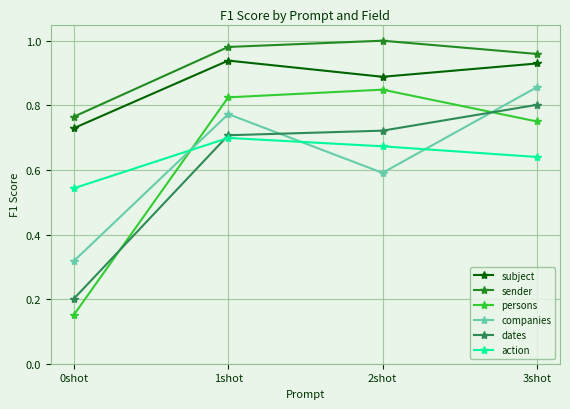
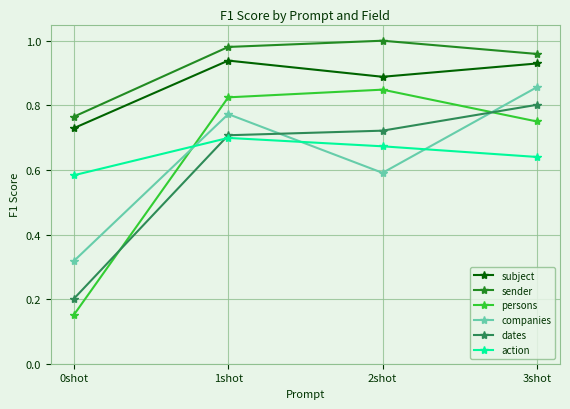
  {
    "subject": {
      "0shot": 0.73,
      "1shot": 0.94,
      "2shot": 0.89,
      "3shot": 0.93
    },
    "persons": {
      "0shot": 0.15,
      "1shot": 0.82,
      "2shot": 0.85,
      "3shot": 0.75
    },
    "companies": {
      "0shot": 0.32,
      "1shot": 0.77,
      "2shot": 0.59,
      "3shot": 0.86
    },
    "action": {
-     "0shot": 0.54,
+     "0shot": 0.58,
      "1shot": 0.70,
      "2shot": 0.67,
      "3shot": 0.64
    }
  }
